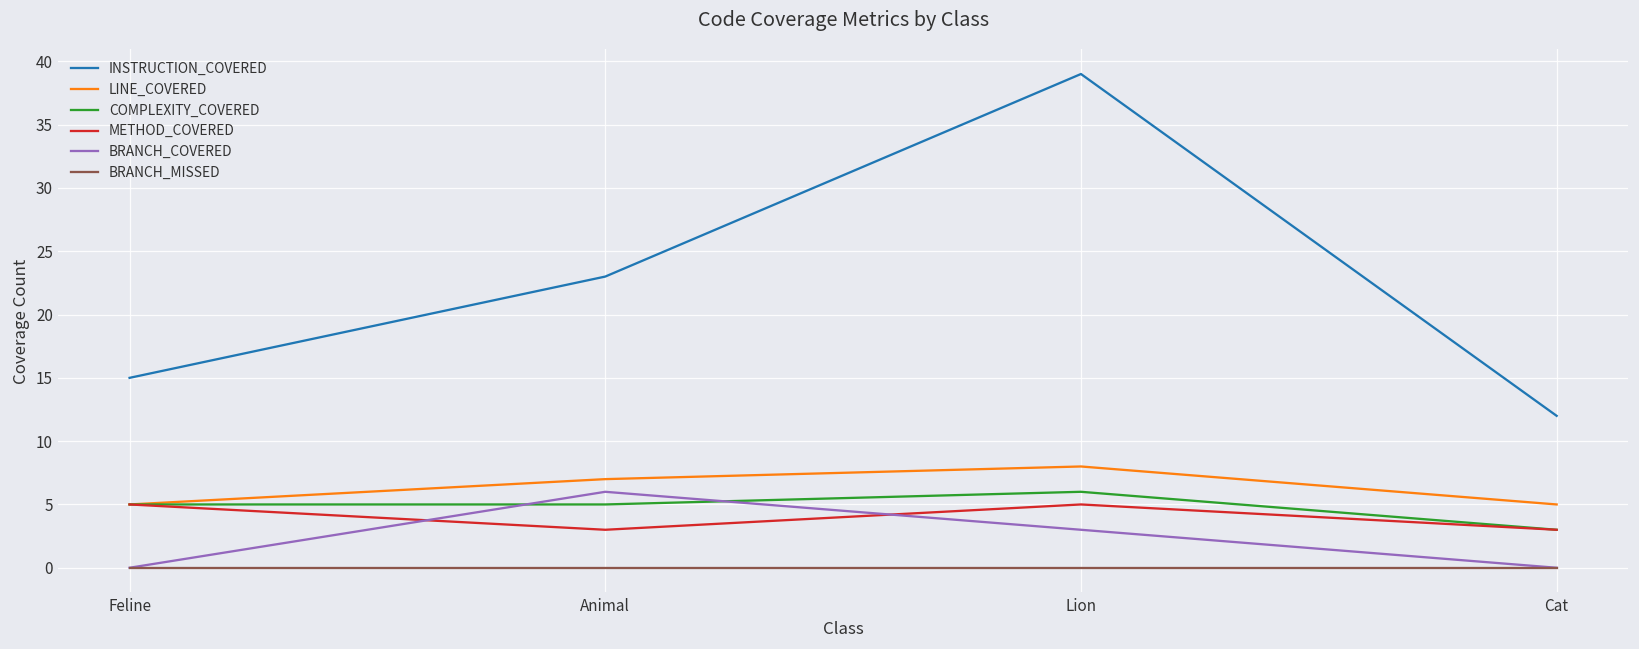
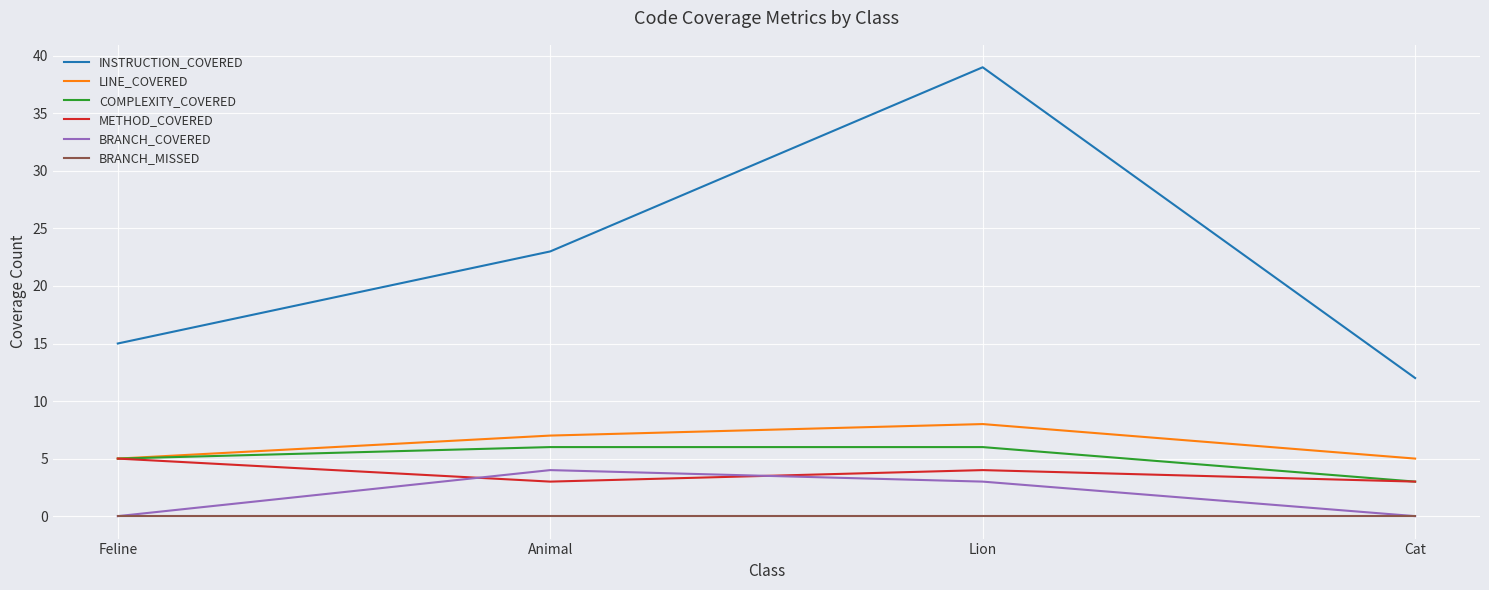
  {
    "INSTRUCTION_COVERED": {
      "Feline": 15,
      "Animal": 23,
      "Lion": 39,
      "Cat": 12
    },
    "LINE_COVERED": {
      "Animal": 7,
      "Lion": 8,
      "Cat": 5
    },
    "COMPLEXITY_COVERED": {
-     "Animal": 5,
+     "Animal": 6,
      "Lion": 6
    },
    "METHOD_COVERED": {
      "Animal": 3,
-     "Lion": 5
+     "Lion": 4
    },
    "BRANCH_COVERED": {
-     "Animal": 6,
+     "Animal": 4,
      "Lion": 3
    },
    "BRANCH_MISSED": {
      "Animal": 0,
      "Lion": 0
    }
  }
